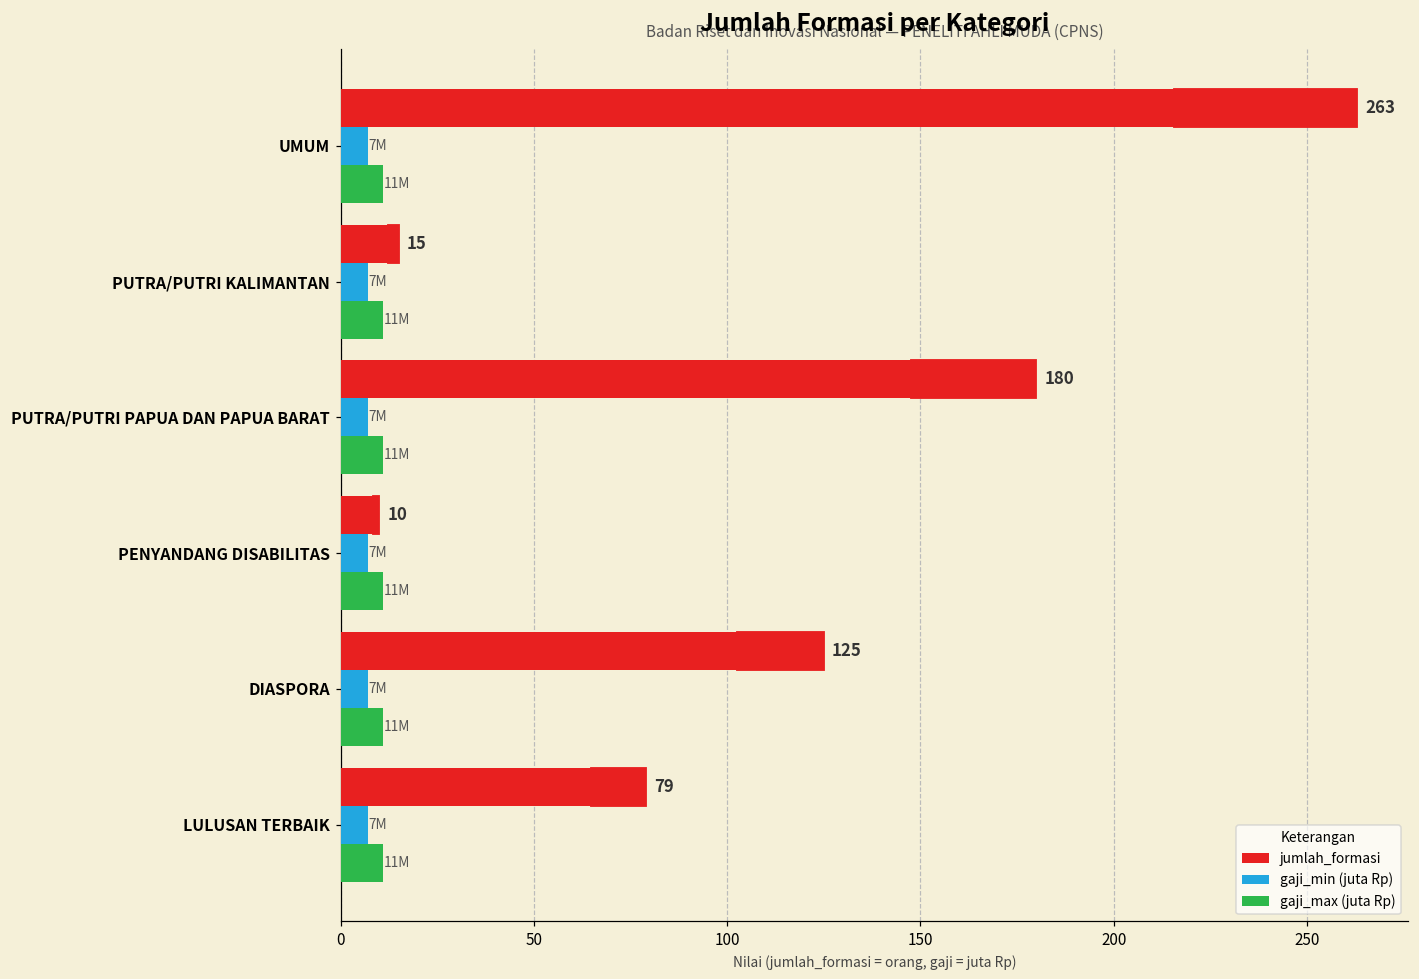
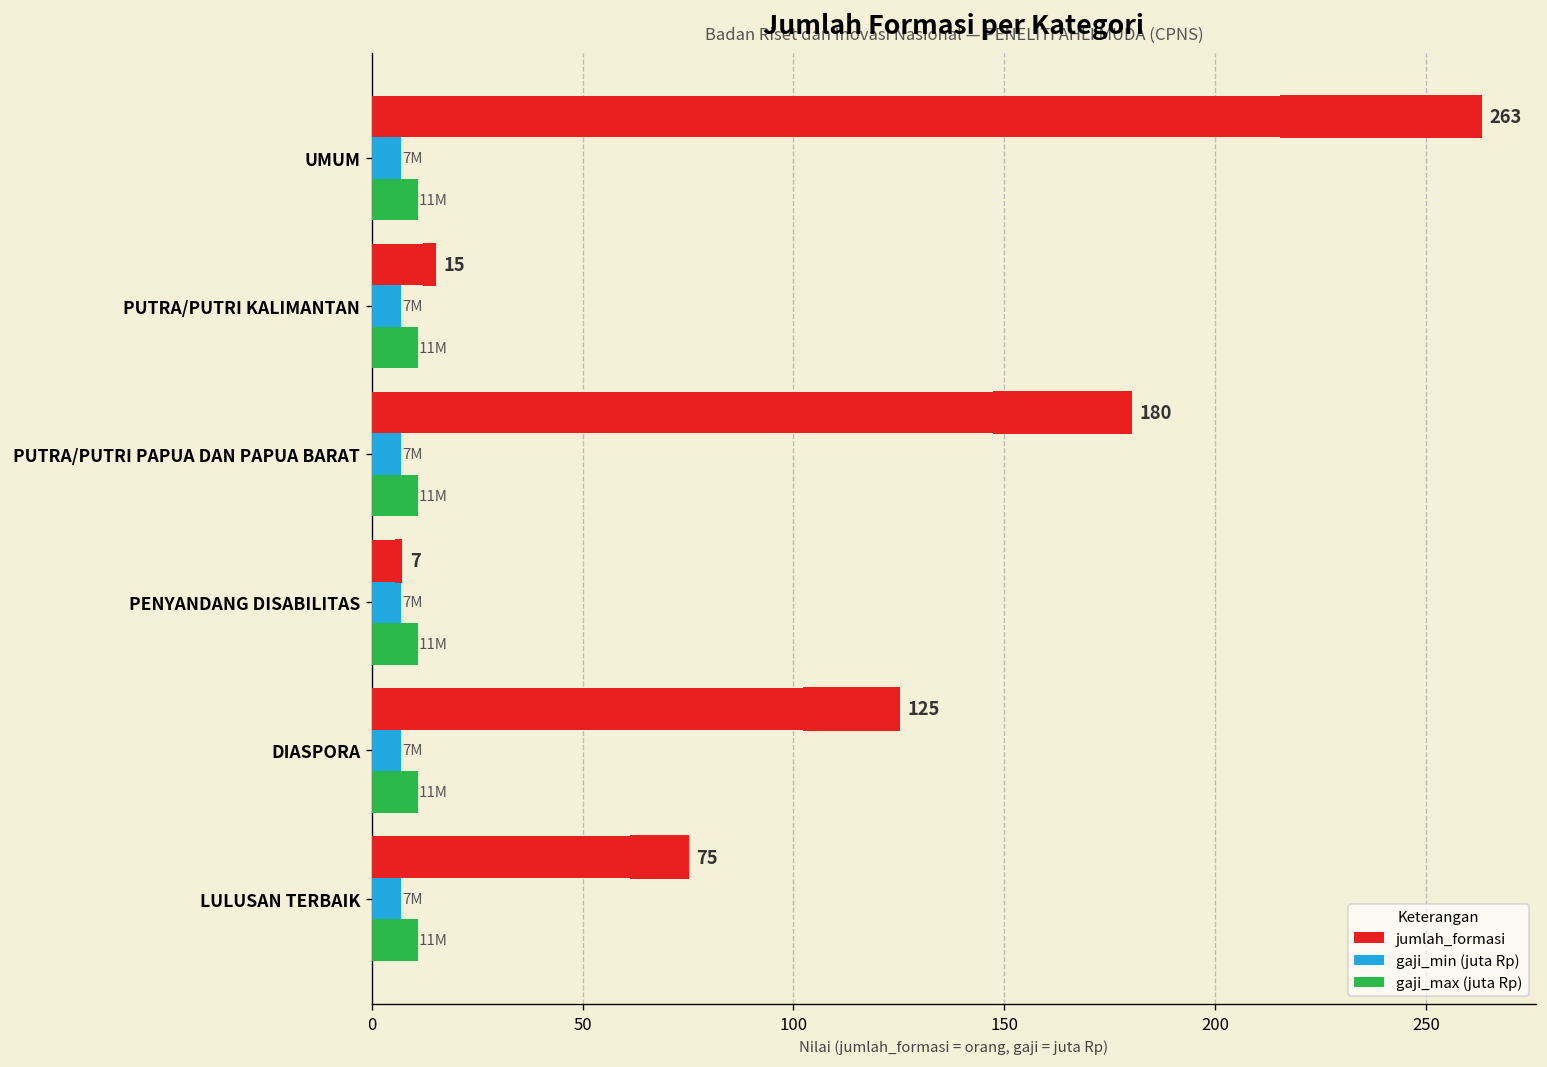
  {
    "jumlah_formasi": {
      "UMUM": "263",
      "PUTRA/PUTRI KALIMANTAN": "15",
      "PUTRA/PUTRI PAPUA DAN PAPUA BARAT": "180",
-     "PENYANDANG DISABILITAS": "10",
+     "PENYANDANG DISABILITAS": "7",
      "DIASPORA": "125",
-     "LULUSAN TERBAIK": "79"
+     "LULUSAN TERBAIK": "75"
    },
    "gaji_min (juta Rp)": {
      "UMUM": "7M",
      "PUTRA/PUTRI KALIMANTAN": "7M",
      "PUTRA/PUTRI PAPUA DAN PAPUA BARAT": "7M",
      "PENYANDANG DISABILITAS": "7M",
      "DIASPORA": "7M",
      "LULUSAN TERBAIK": "7M"
    },
    "gaji_max (juta Rp)": {
      "UMUM": "11M",
      "PUTRA/PUTRI KALIMANTAN": "11M",
      "PUTRA/PUTRI PAPUA DAN PAPUA BARAT": "11M",
      "PENYANDANG DISABILITAS": "11M",
      "DIASPORA": "11M",
      "LULUSAN TERBAIK": "11M"
    }
  }
